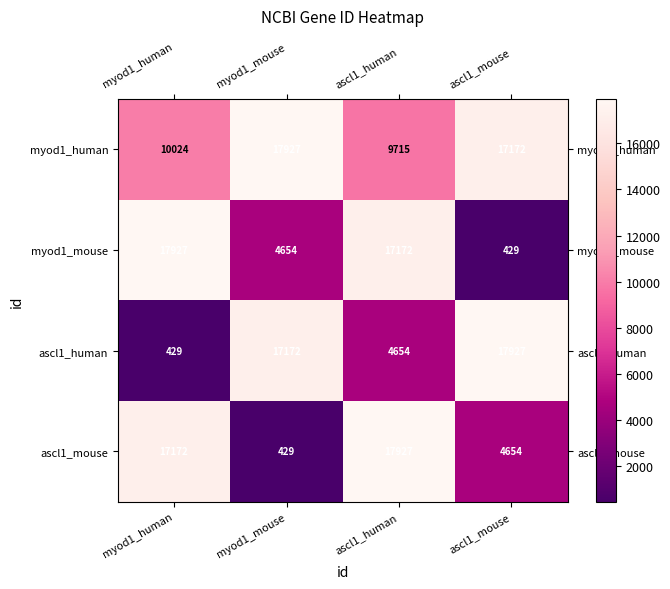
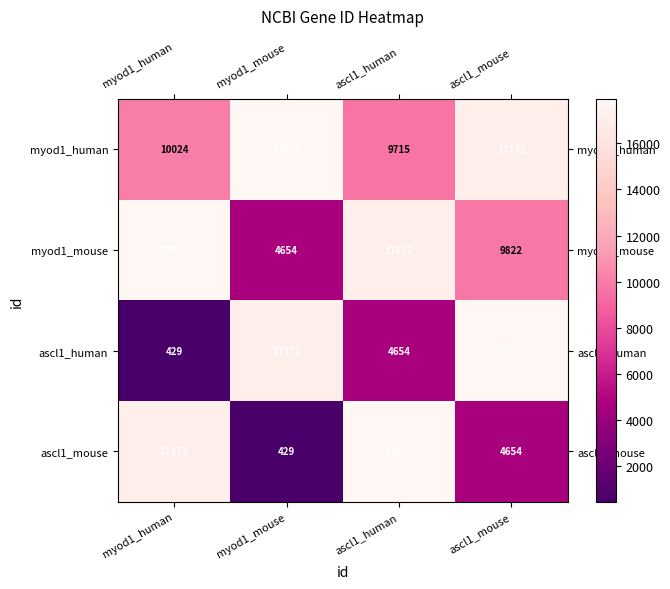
  {
    "myod1_human": {
      "myod1_human": 10024,
      "ascl1_human": 9715
    },
    "myod1_mouse": {
      "myod1_mouse": 4654,
-     "ascl1_mouse": 429
+     "ascl1_mouse": 9822
    },
    "ascl1_human": {
      "myod1_human": 429,
      "ascl1_human": 4654
    },
    "ascl1_mouse": {
      "myod1_mouse": 429,
      "ascl1_mouse": 4654
    }
  }
